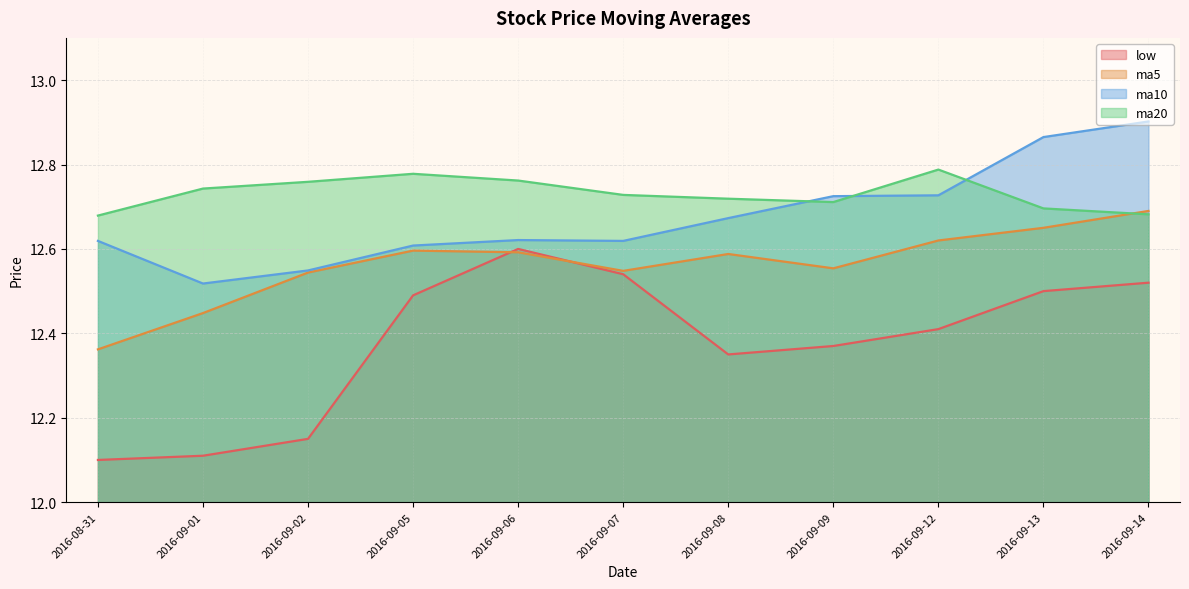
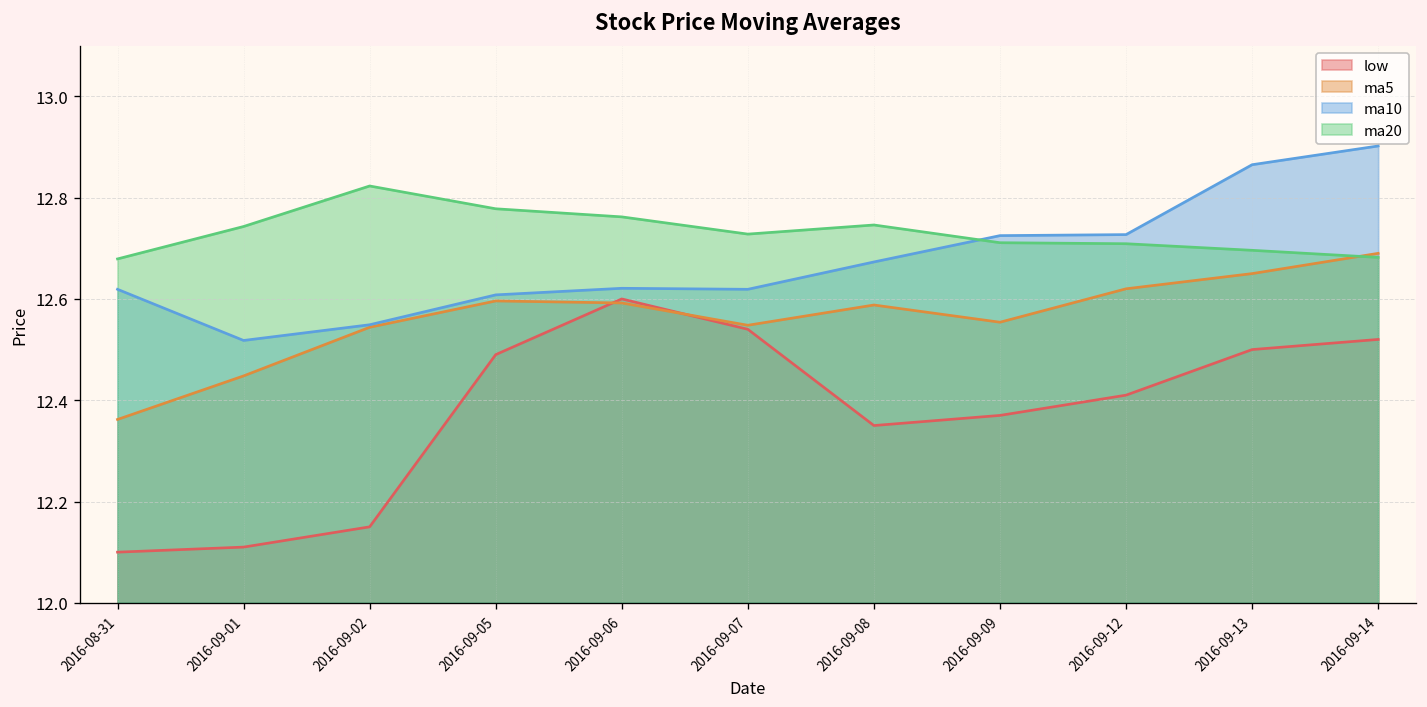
  {
    "ma10": {
      "2016-08-31": 12.62,
      "2016-09-01": 12.52,
      "2016-09-05": 12.61,
      "2016-09-06": 12.62,
      "2016-09-07": 12.62,
      "2016-09-08": 12.67,
      "2016-09-09": 12.73,
      "2016-09-12": 12.73,
      "2016-09-13": 12.87
    },
    "ma20": {
      "2016-08-31": 12.68,
      "2016-09-01": 12.74,
-     "2016-09-02": 12.76,
+     "2016-09-02": 12.82,
      "2016-09-05": 12.78,
      "2016-09-06": 12.76,
      "2016-09-07": 12.73,
-     "2016-09-08": 12.72,
+     "2016-09-08": 12.75,
      "2016-09-09": 12.71,
-     "2016-09-12": 12.79,
+     "2016-09-12": 12.71,
      "2016-09-13": 12.70,
      "2016-09-14": 12.68
    }
  }
